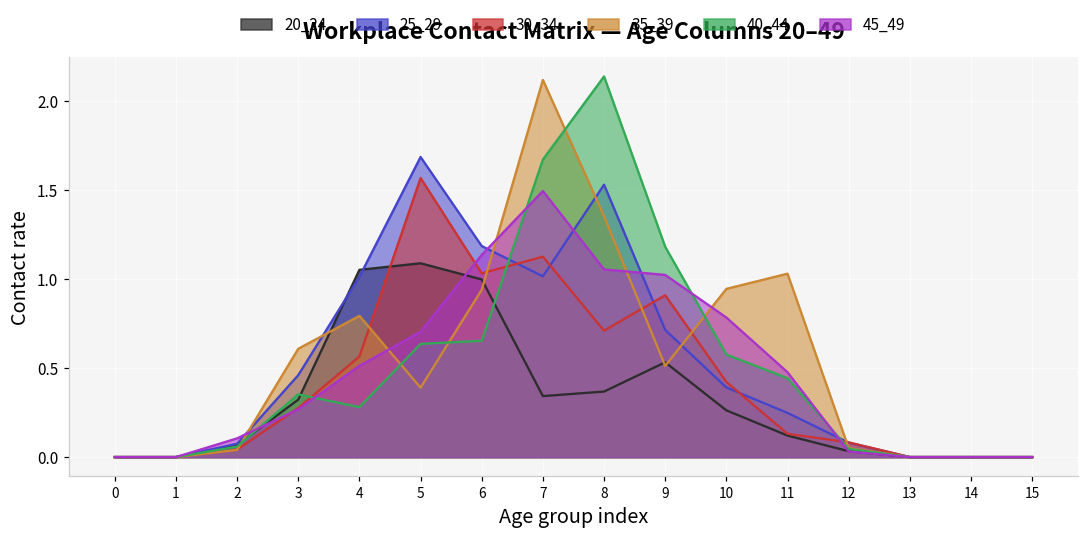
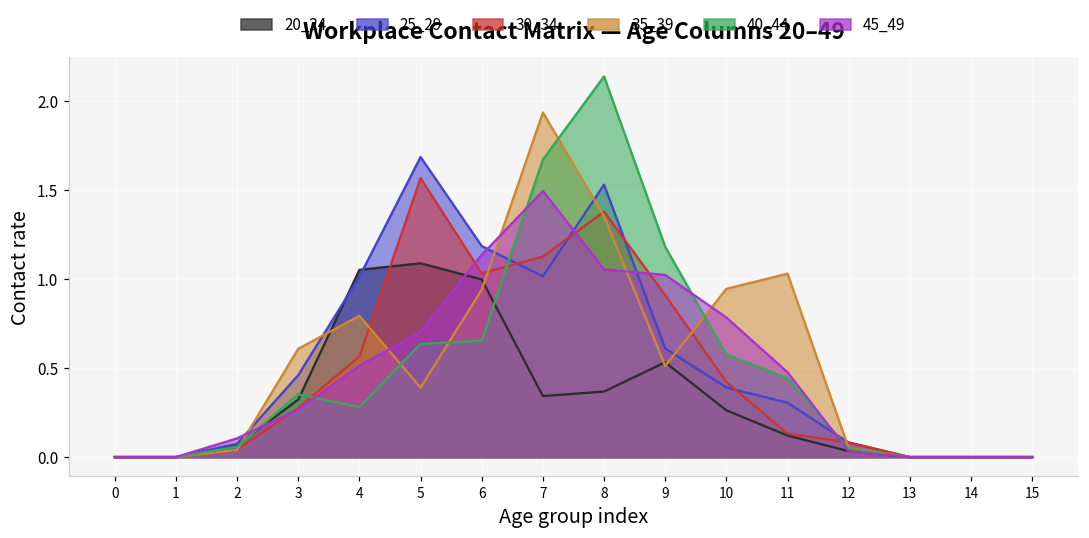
  {
    "20_24": {
      "3": 0.32,
      "4": 1.05,
      "5": 1.09,
      "6": 1.00,
      "7": 0.34,
      "8": 0.37,
      "9": 0.53,
      "10": 0.26
    },
    "25_29": {
      "3": 0.46,
      "4": 1.01,
      "5": 1.68,
      "6": 1.18,
      "7": 1.01,
      "8": 1.53,
-     "9": 0.71,
+     "9": 0.61,
      "10": 0.39,
-     "11": 0.25
+     "11": 0.31
    },
    "30_34": {
      "4": 0.56,
      "5": 1.57,
      "6": 1.03,
      "7": 1.12,
-     "8": 0.71,
+     "8": 1.38,
      "9": 0.91,
      "10": 0.42
    },
    "35_39": {
      "3": 0.61,
      "4": 0.79,
      "5": 0.39,
      "6": 0.94,
-     "7": 2.12,
+     "7": 1.93,
      "8": 1.35,
      "9": 0.51,
      "10": 0.94,
      "11": 1.03
    },
    "40_44": {
      "3": 0.35,
      "4": 0.28,
      "5": 0.64,
      "6": 0.65,
      "7": 1.67,
      "8": 2.14,
      "9": 1.18,
      "10": 0.58,
      "11": 0.44
    },
    "45_49": {
      "2": 0.11,
      "4": 0.51,
      "5": 0.70,
      "6": 1.13,
      "7": 1.49,
      "8": 1.05,
      "9": 1.02,
      "10": 0.78,
      "11": 0.48
    }
  }
